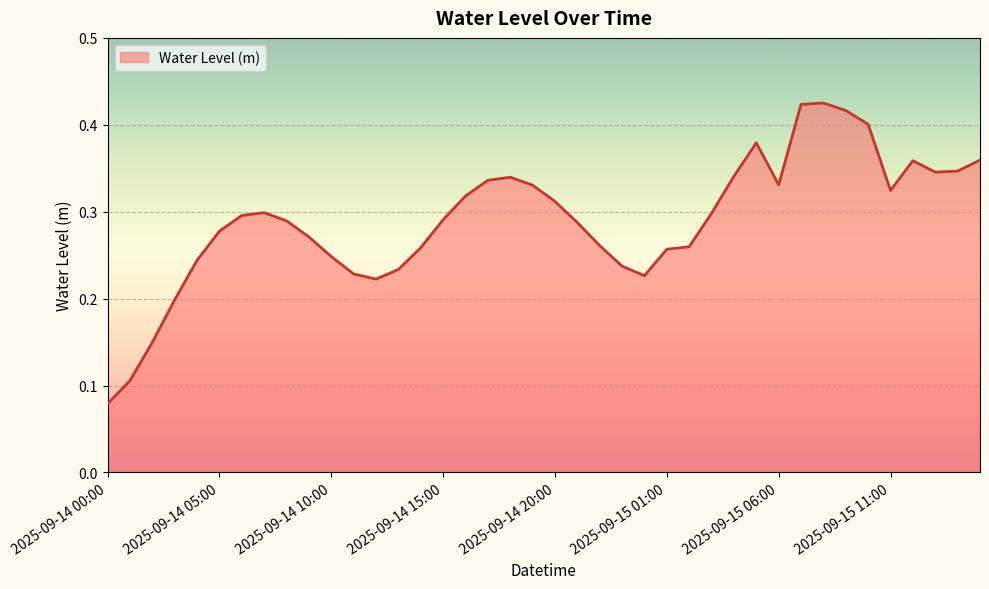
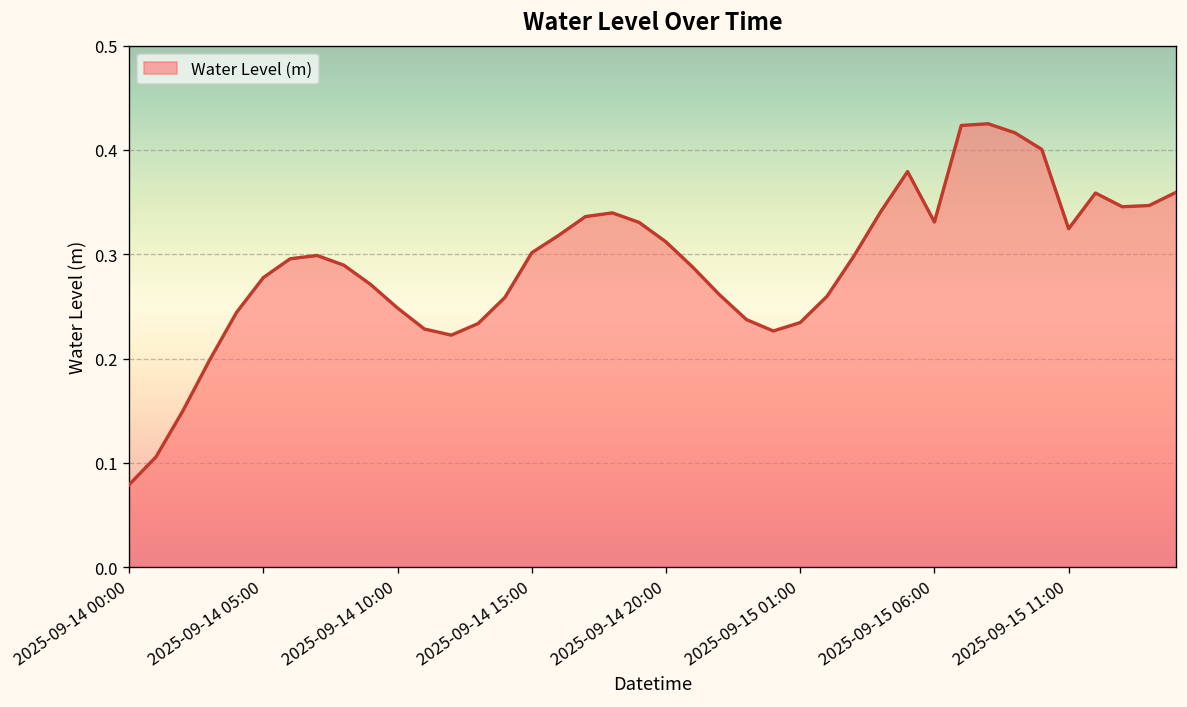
  {
    "2025-09-14 00:00": 0.08,
    "2025-09-14 05:00": 0.28,
    "2025-09-14 10:00": 0.25,
-   "2025-09-14 15:00": 0.29,
+   "2025-09-14 15:00": 0.30,
    "2025-09-14 20:00": 0.31,
-   "2025-09-15 01:00": 0.26,
+   "2025-09-15 01:00": 0.23,
    "2025-09-15 06:00": 0.33,
    "2025-09-15 11:00": 0.32
  }
